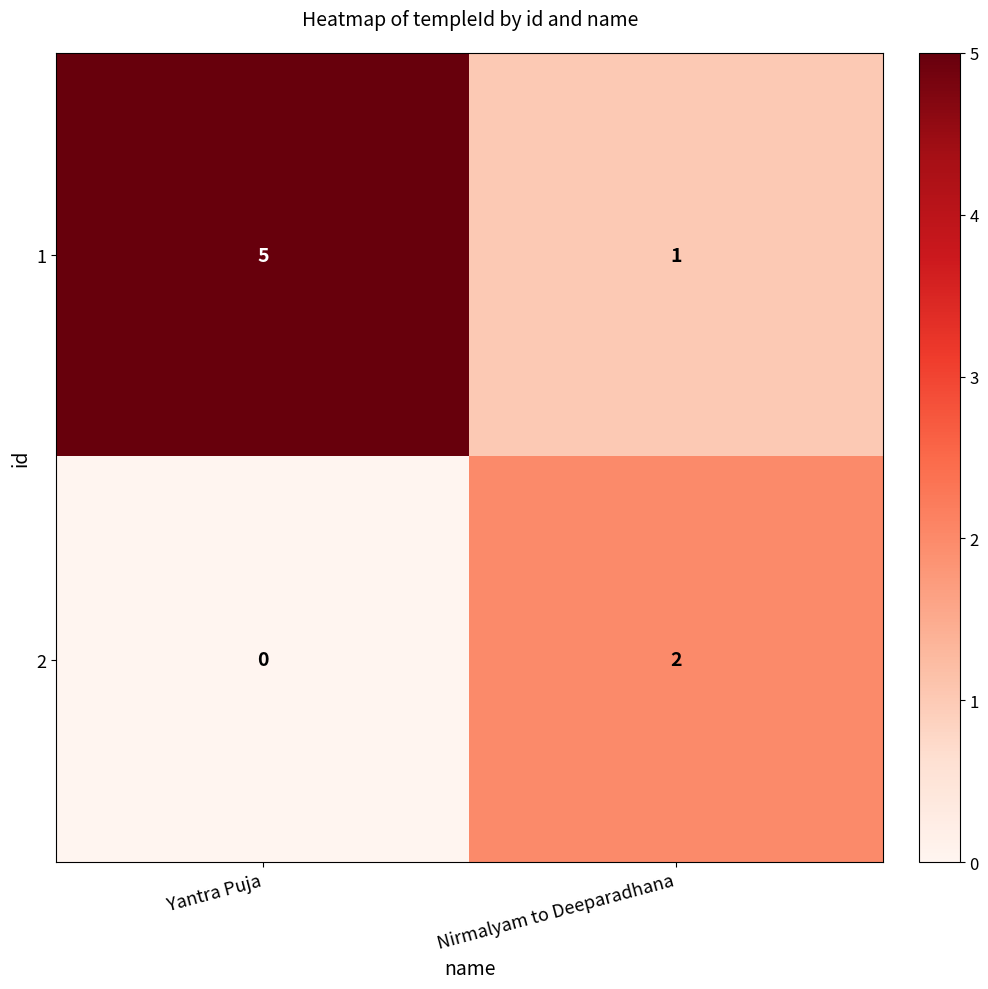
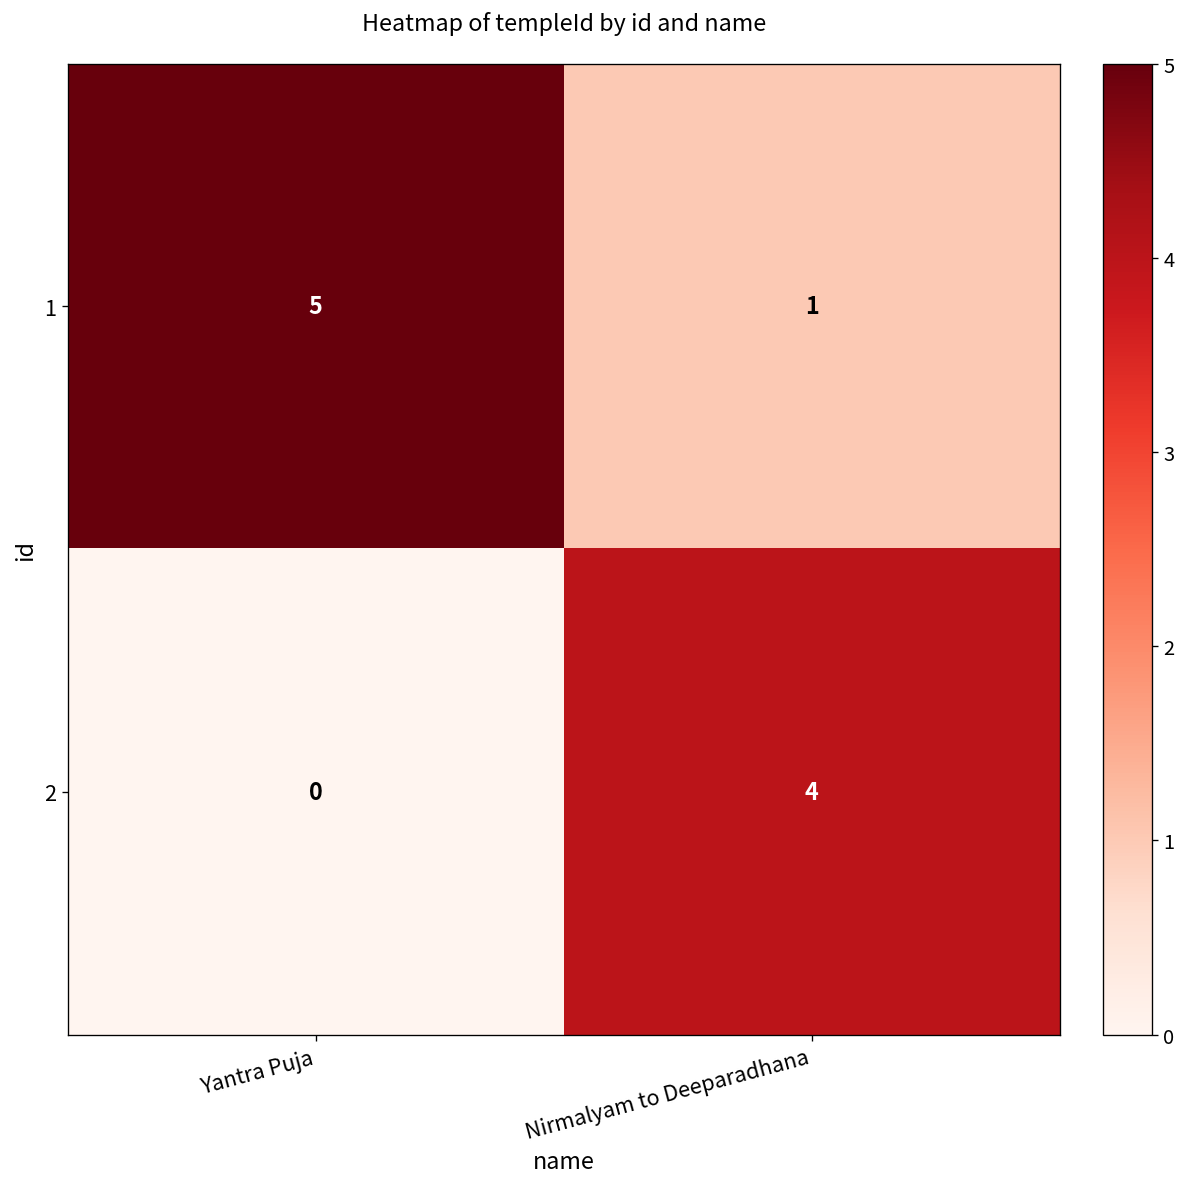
  {
    "1": {
      "Yantra Puja": 5,
      "Nirmalyam to Deeparadhana": 1
    },
    "2": {
      "Yantra Puja": 0,
-     "Nirmalyam to Deeparadhana": 2
+     "Nirmalyam to Deeparadhana": 4
    }
  }
